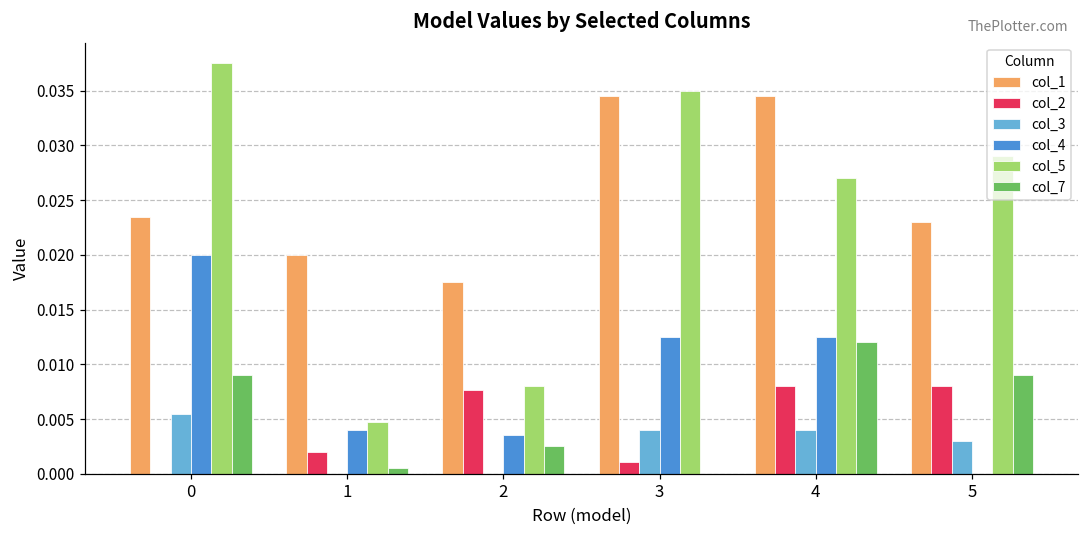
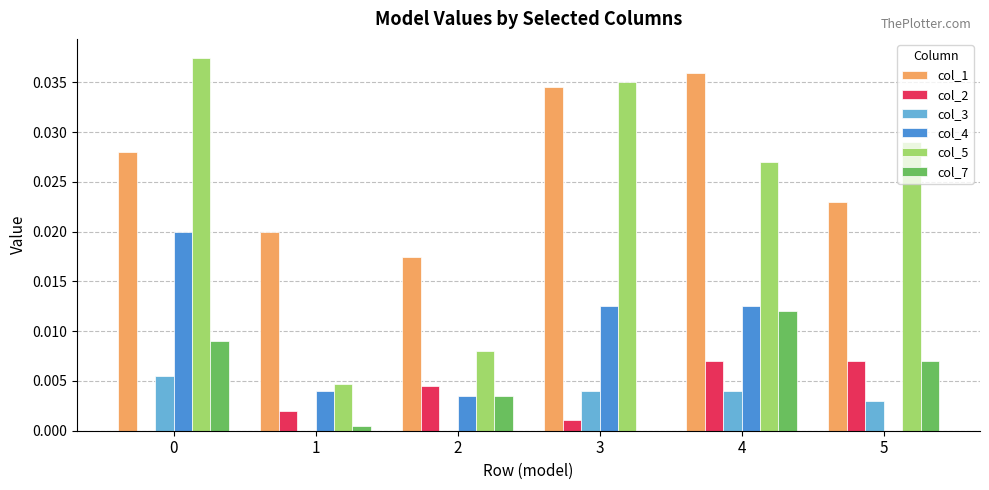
  {
    "col_1": {
-     "0": 0.024,
+     "0": 0.028,
      "1": 0.020,
      "2": 0.018,
      "3": 0.035,
-     "4": 0.035,
+     "4": 0.036,
      "5": 0.023
    },
    "col_2": {
      "0": 0.000,
      "1": 0.002,
-     "2": 0.008,
+     "2": 0.005,
      "3": 0.001,
-     "4": 0.008,
-     "5": 0.008
+     "4": 0.007,
+     "5": 0.007
    },
    "col_5": {
      "0": 0.038,
      "1": 0.005,
      "2": 0.008,
      "3": 0.035,
      "4": 0.027
    },
    "col_7": {
      "0": 0.009,
      "1": 0.001,
-     "2": 0.003,
+     "2": 0.004,
      "3": 0.000,
      "4": 0.012,
-     "5": 0.009
+     "5": 0.007
    }
  }
